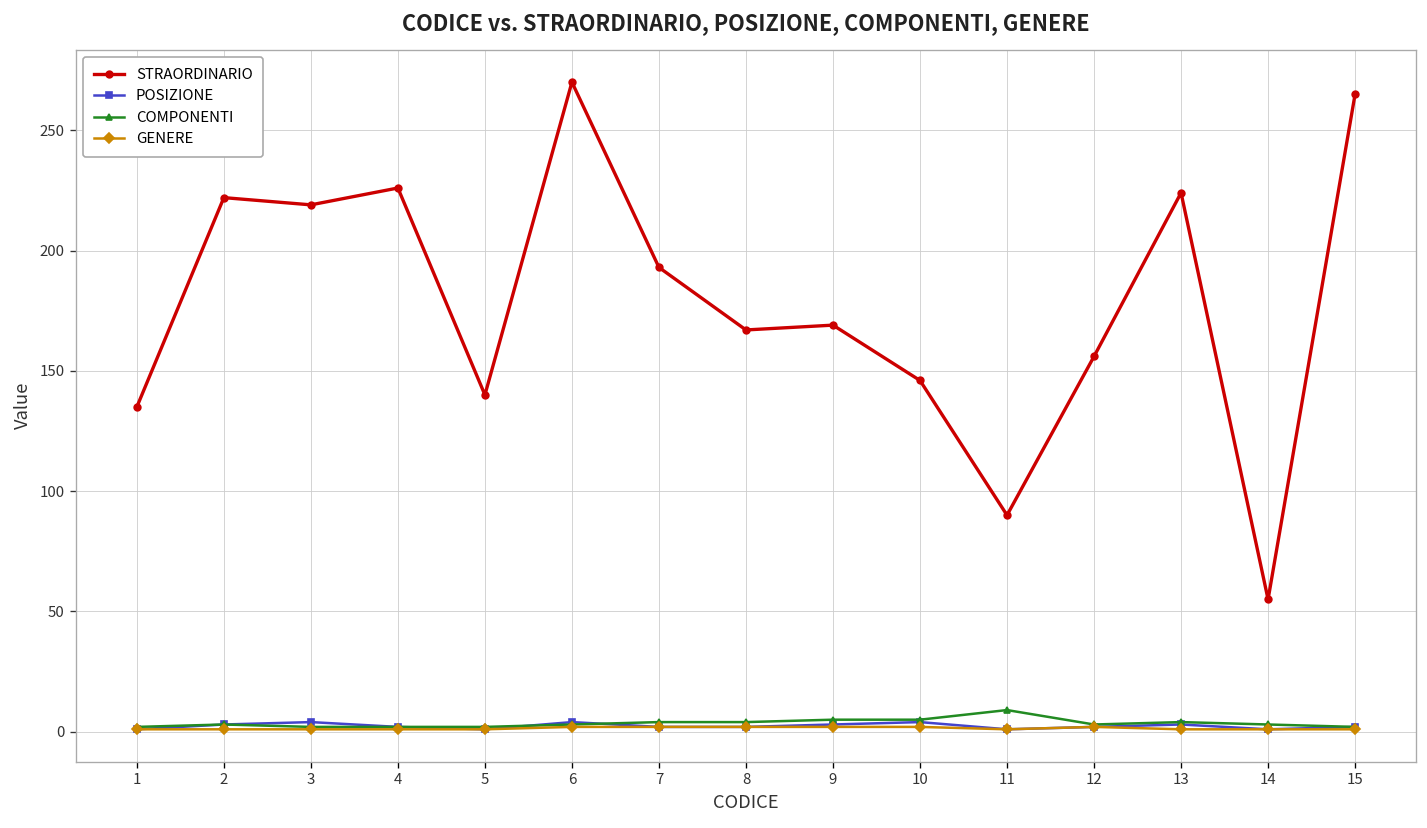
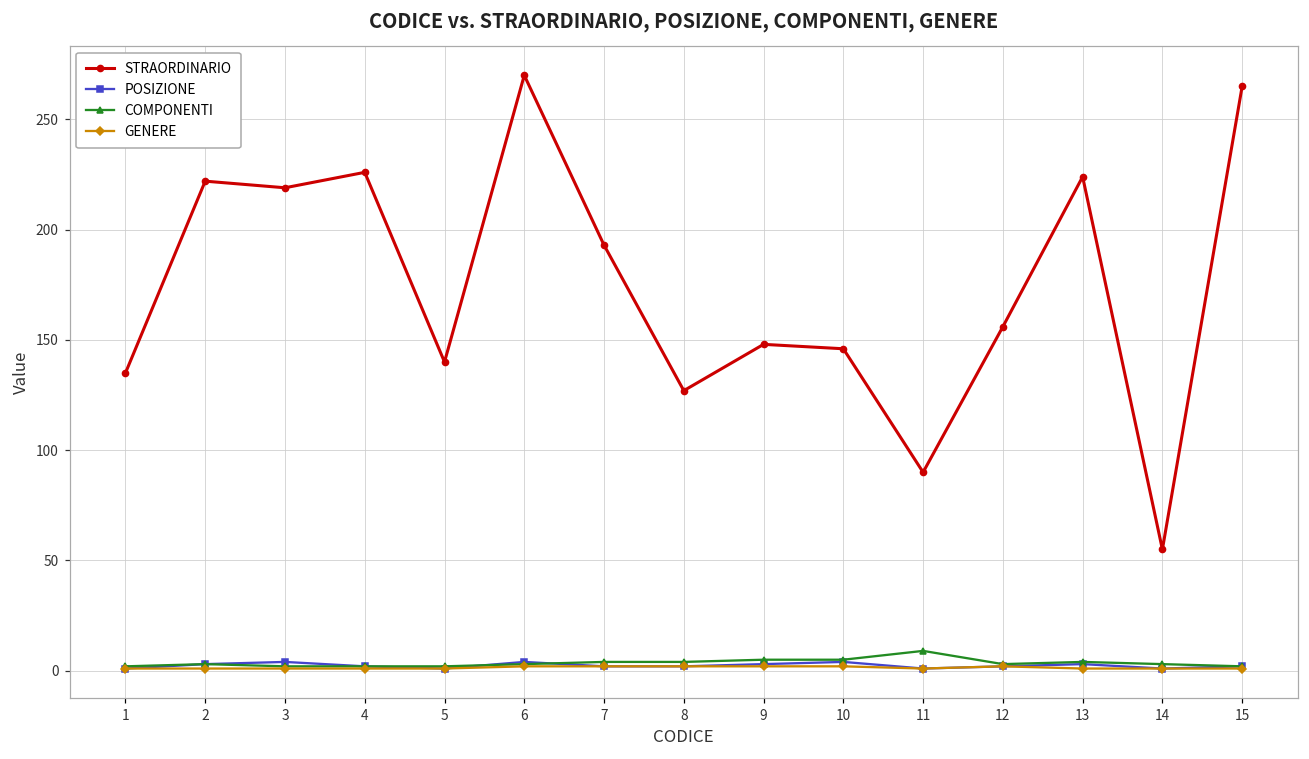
  {
    "STRAORDINARIO": {
      "1": 135,
      "2": 222,
      "3": 219,
      "4": 226,
      "5": 140,
      "6": 270,
      "7": 193,
-     "8": 167,
-     "9": 169,
+     "8": 127,
+     "9": 148,
      "10": 146,
      "11": 90,
      "12": 156,
      "13": 224,
      "14": 55,
      "15": 265
    },
    "POSIZIONE": {
      "3": 4
    },
    "COMPONENTI": {
      "7": 4,
      "8": 4,
      "9": 5,
      "11": 9,
      "14": 3
    },
    "GENERE": {
      "2": 1,
      "10": 2,
      "13": 1
    }
  }
